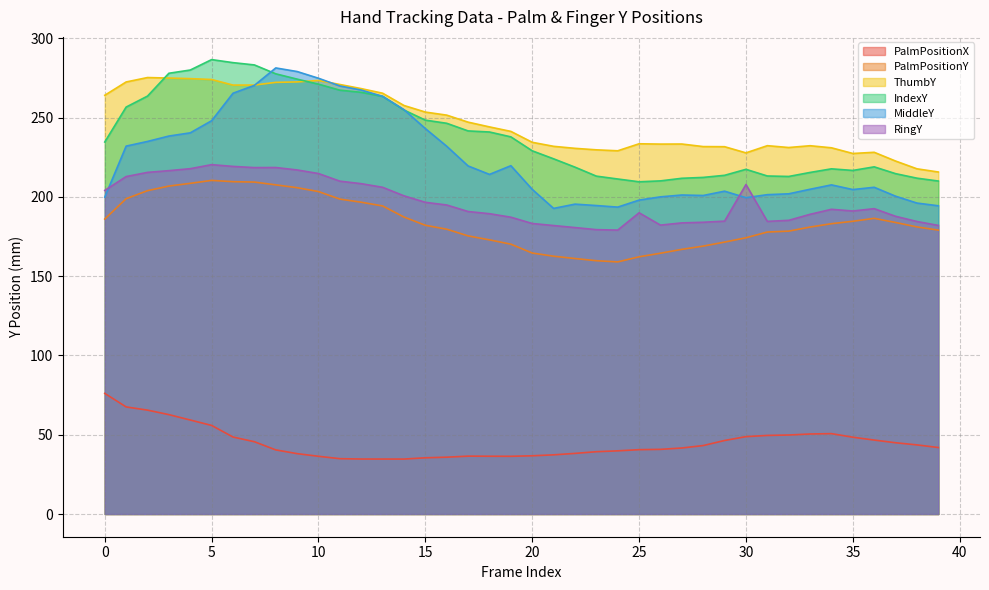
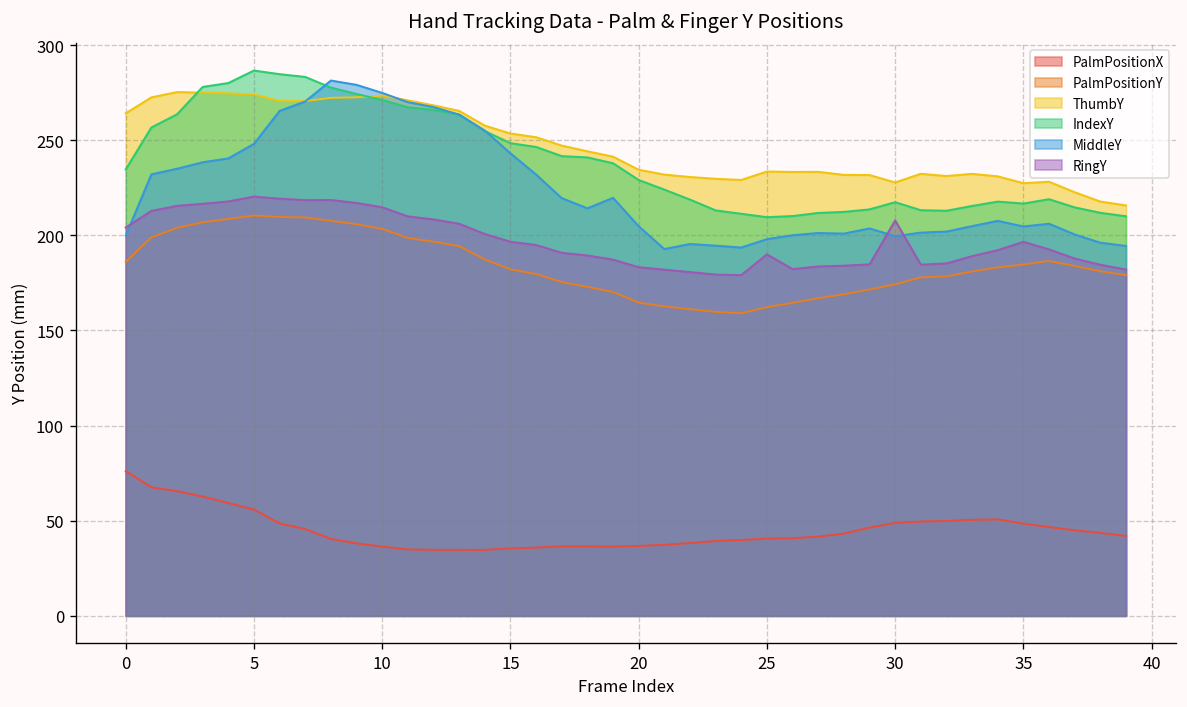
  {
    "IndexY": {
      "0": 235,
      "5": 287,
      "10": 271,
      "15": 248,
      "20": 229,
      "25": 210,
      "30": 217,
      "35": 217
    },
    "MiddleY": {
      "0": 200,
      "5": 248,
      "15": 243,
      "20": 205,
      "25": 198,
      "30": 200,
      "35": 205
    },
    "RingY": {
      "0": 204,
      "5": 220,
      "10": 215,
      "15": 197,
      "20": 183,
      "25": 190,
      "30": 208,
-     "35": 191
+     "35": 197
    }
  }
